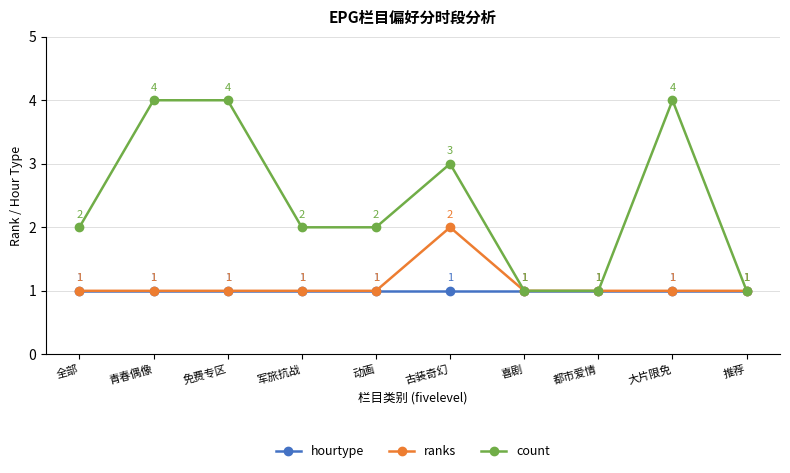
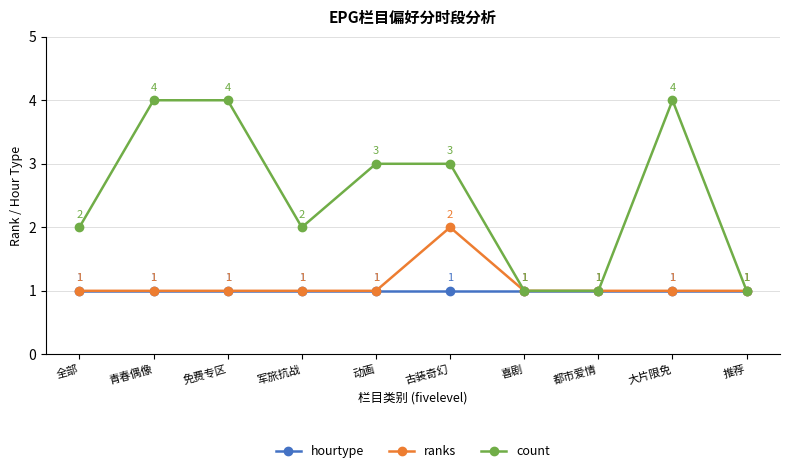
  {
    "hourtype": {
      "古装奇幻": 1
    },
    "ranks": {
      "古装奇幻": 2
    },
    "count": {
      "全部": 2,
      "青春偶像": 4,
      "免费专区": 4,
      "军旅抗战": 2,
-     "动画": 2,
+     "动画": 3,
      "古装奇幻": 3,
      "大片限免": 4
    }
  }
